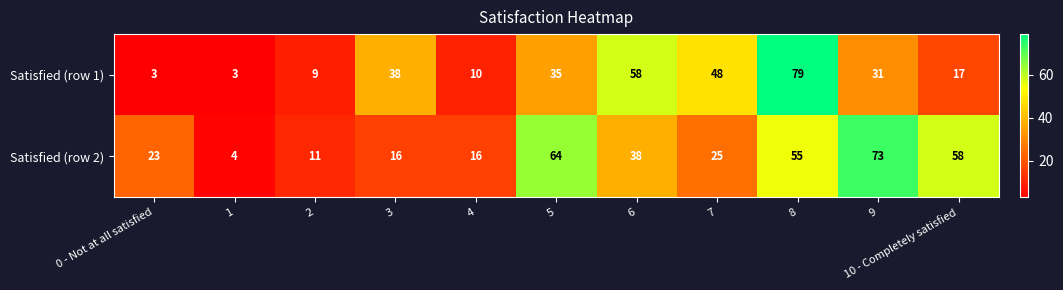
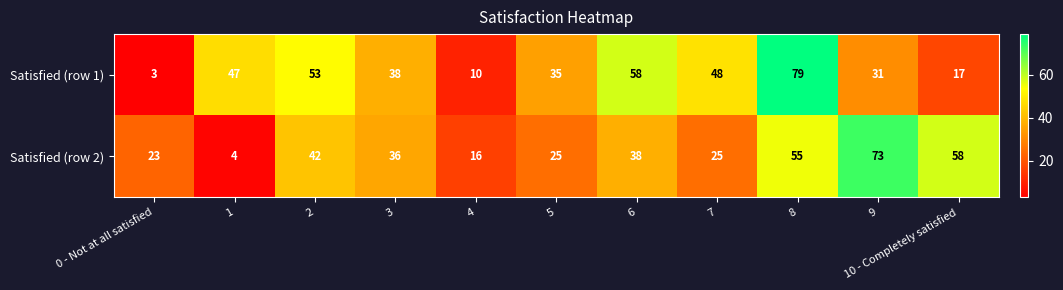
  {
    "Satisfied (row 1)": {
      "0 - Not at all satisfied": 3,
-     "1": 3,
-     "2": 9,
+     "1": 47,
+     "2": 53,
      "3": 38,
      "4": 10,
      "5": 35,
      "6": 58,
      "7": 48,
      "8": 79,
      "9": 31,
      "10 - Completely satisfied": 17
    },
    "Satisfied (row 2)": {
      "0 - Not at all satisfied": 23,
      "1": 4,
-     "2": 11,
-     "3": 16,
+     "2": 42,
+     "3": 36,
      "4": 16,
-     "5": 64,
+     "5": 25,
      "6": 38,
      "7": 25,
      "8": 55,
      "9": 73,
      "10 - Completely satisfied": 58
    }
  }
